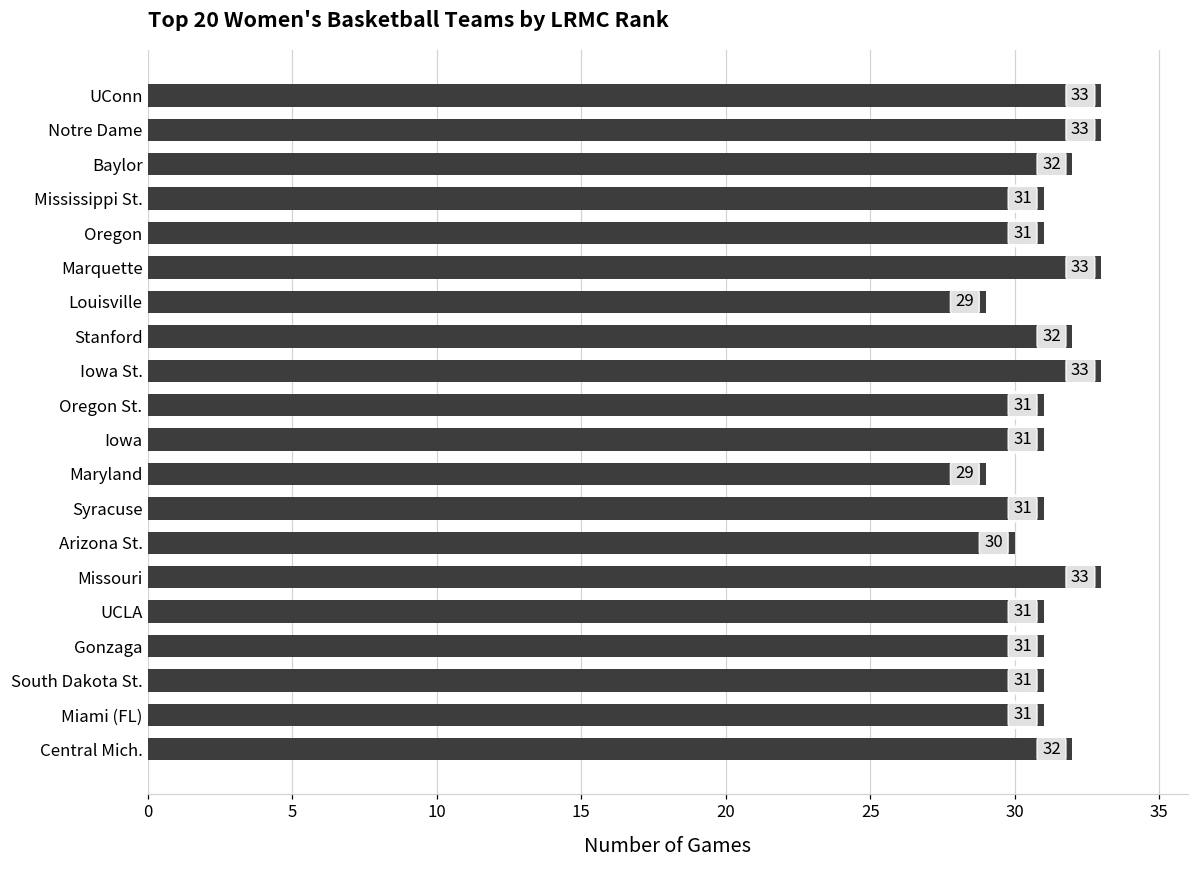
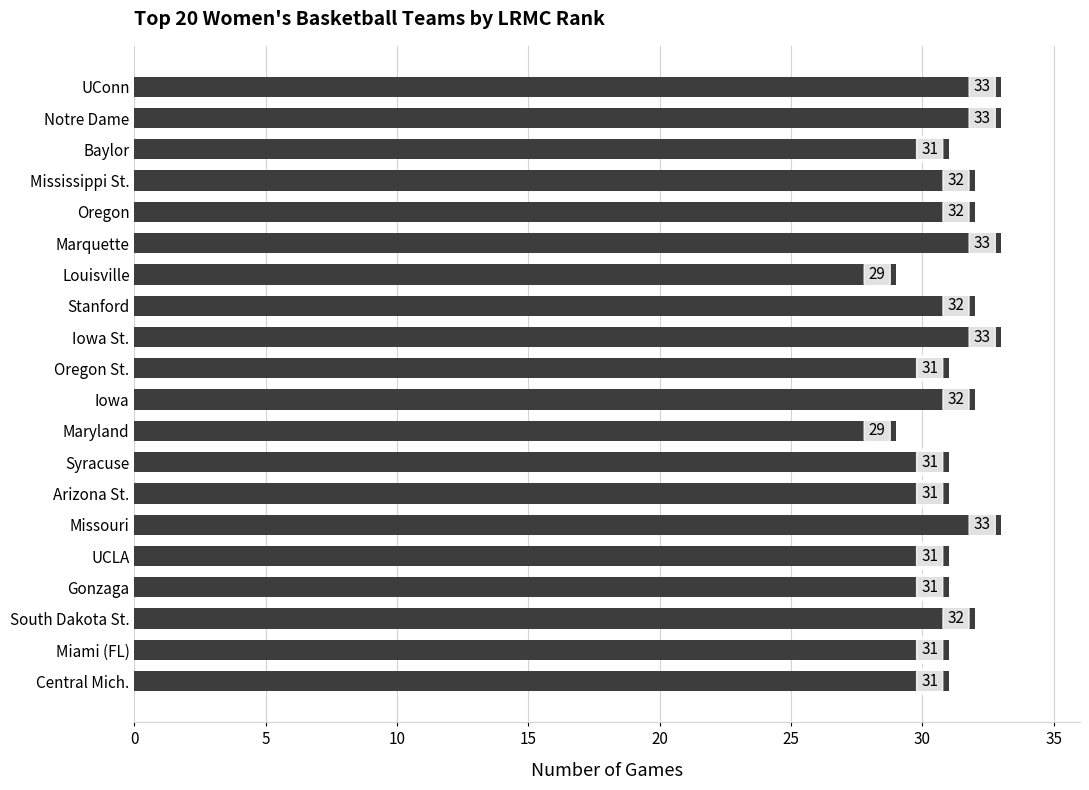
  {
-   "Baylor": 32,
-   "Mississippi St.": 31,
-   "Oregon": 31,
-   "Iowa": 31,
-   "Arizona St.": 30,
-   "South Dakota St.": 31,
-   "Central Mich.": 32
+   "Baylor": 31,
+   "Mississippi St.": 32,
+   "Oregon": 32,
+   "Iowa": 32,
+   "Arizona St.": 31,
+   "South Dakota St.": 32,
+   "Central Mich.": 31
  }
